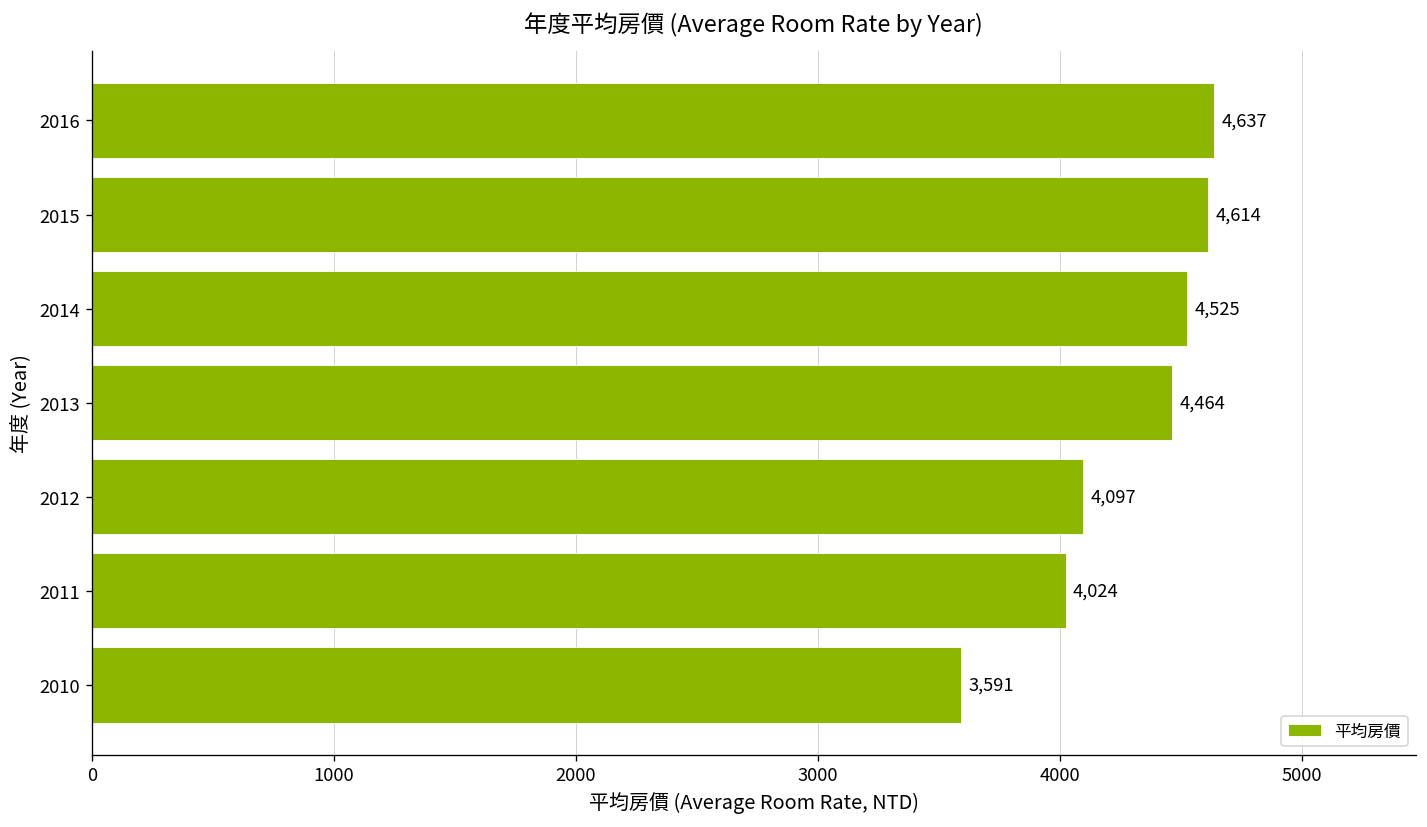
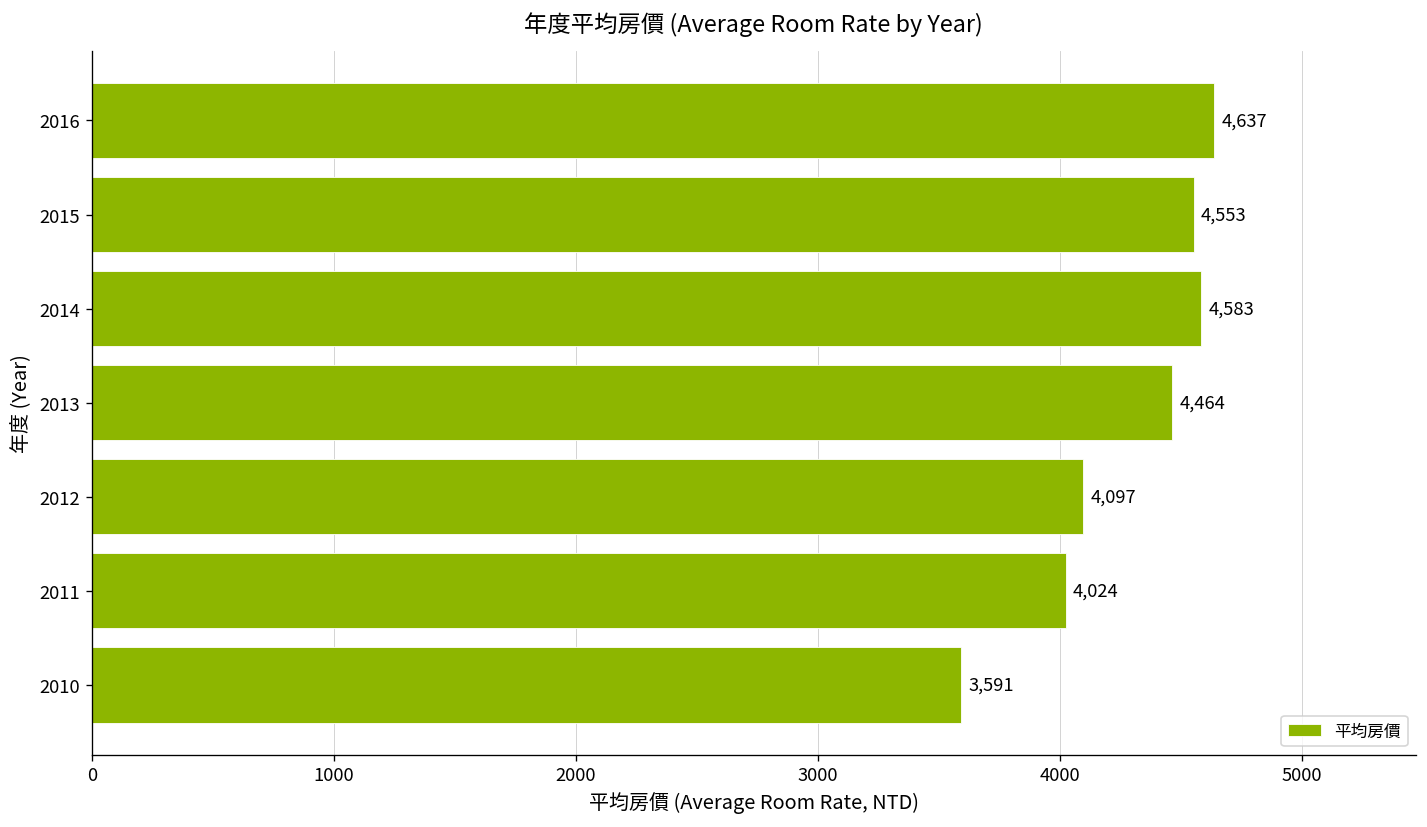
  {
    "2016": "4,637",
-   "2015": "4,614",
-   "2014": "4,525",
+   "2015": "4,553",
+   "2014": "4,583",
    "2013": "4,464",
    "2012": "4,097",
    "2011": "4,024",
    "2010": "3,591"
  }
